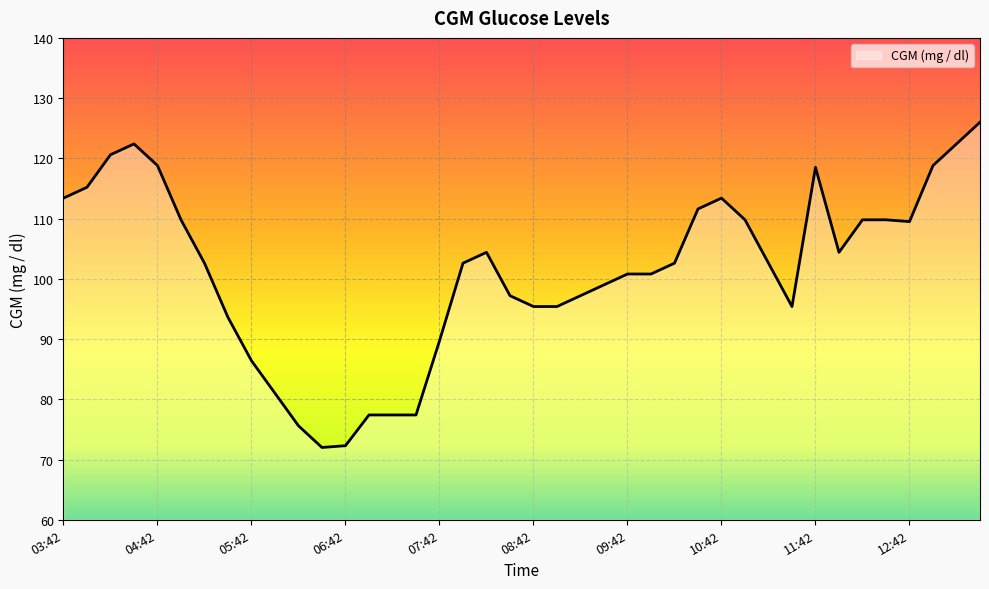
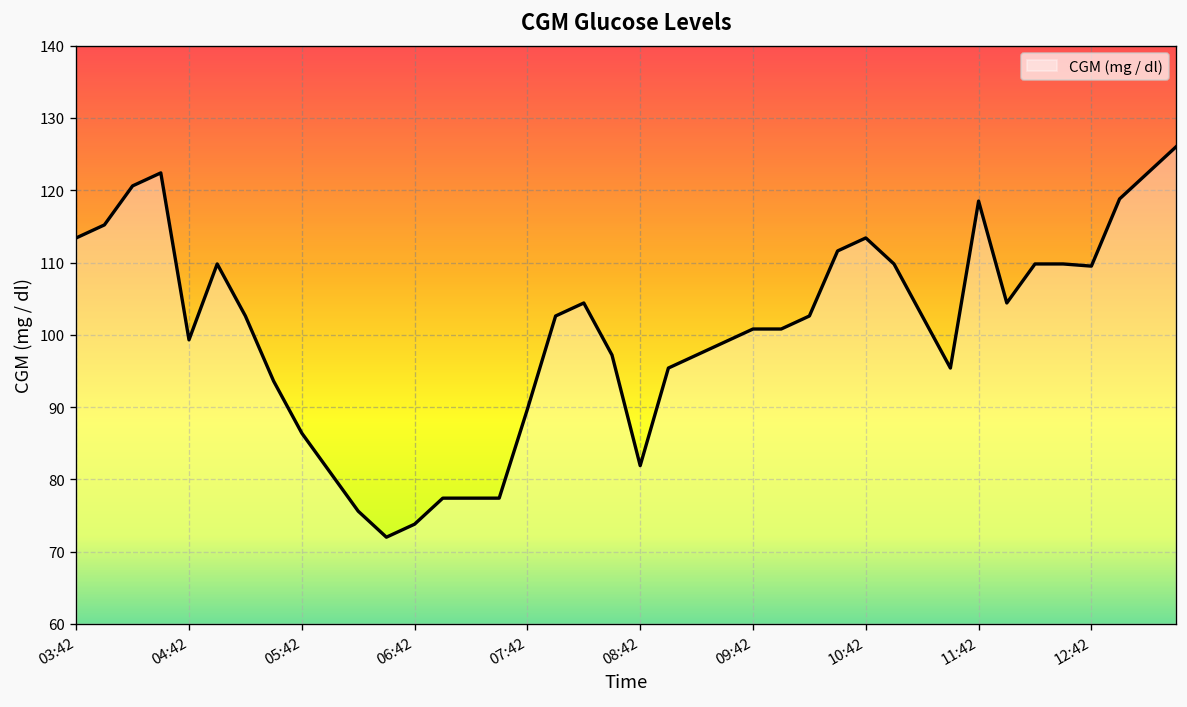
  {
    "03:42": 113,
-   "04:42": 119,
+   "04:42": 99,
    "05:42": 86,
-   "06:42": 72,
+   "06:42": 74,
    "07:42": 90,
-   "08:42": 95,
+   "08:42": 82,
    "09:42": 101,
    "10:42": 113,
    "11:42": 119,
    "12:42": 110
  }
